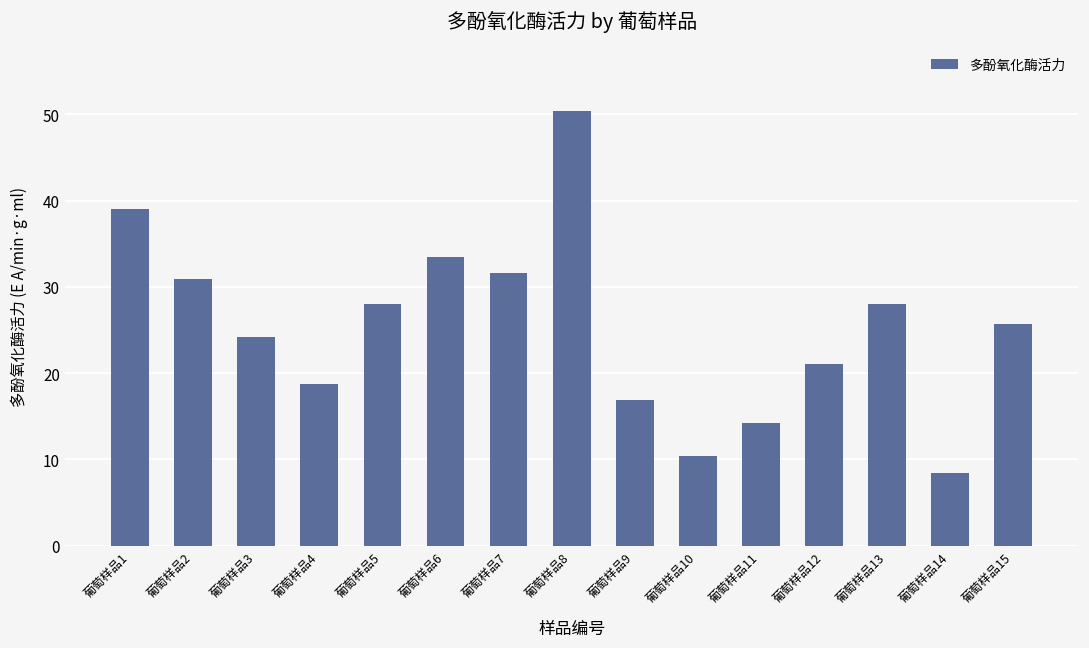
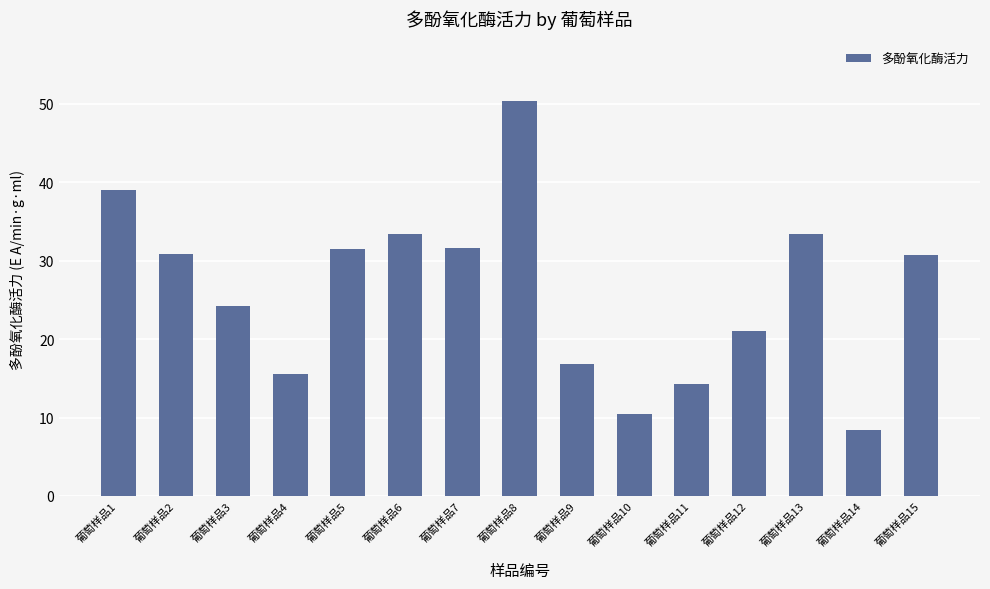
  {
    "葡萄样品1": 39,
    "葡萄样品2": 31,
    "葡萄样品3": 24,
-   "葡萄样品4": 19,
-   "葡萄样品5": 28,
+   "葡萄样品4": 16,
+   "葡萄样品5": 32,
    "葡萄样品6": 33,
    "葡萄样品7": 32,
    "葡萄样品8": 50,
    "葡萄样品9": 17,
    "葡萄样品10": 10,
    "葡萄样品11": 14,
    "葡萄样品12": 21,
-   "葡萄样品13": 28,
+   "葡萄样品13": 33,
    "葡萄样品14": 8,
-   "葡萄样品15": 26
+   "葡萄样品15": 31
  }
